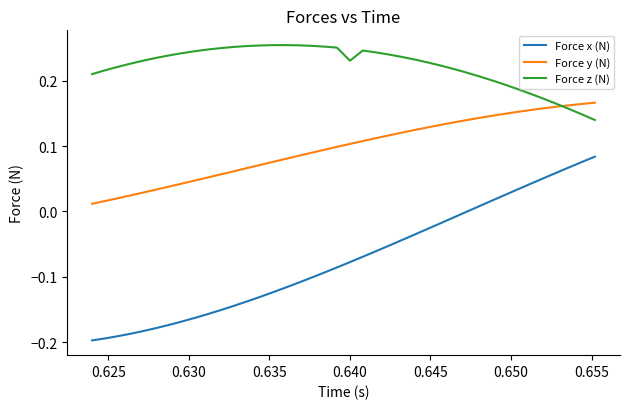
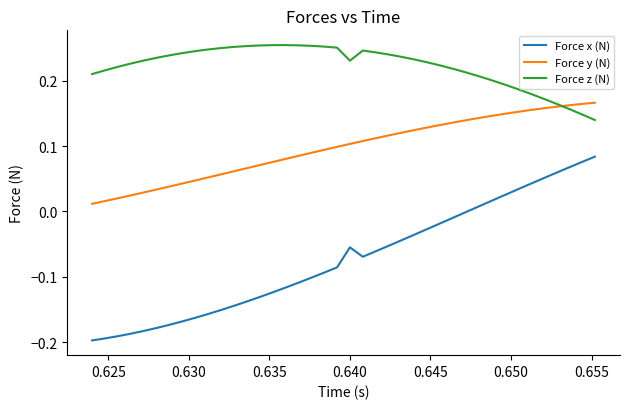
  {
    "Force x (N)": {
-     "0.640": -0.08
+     "0.640": -0.05
    },
    "Force y (N)": {
      "0.640": 0.10
    },
    "Force z (N)": {
      "0.640": 0.23
    }
  }
